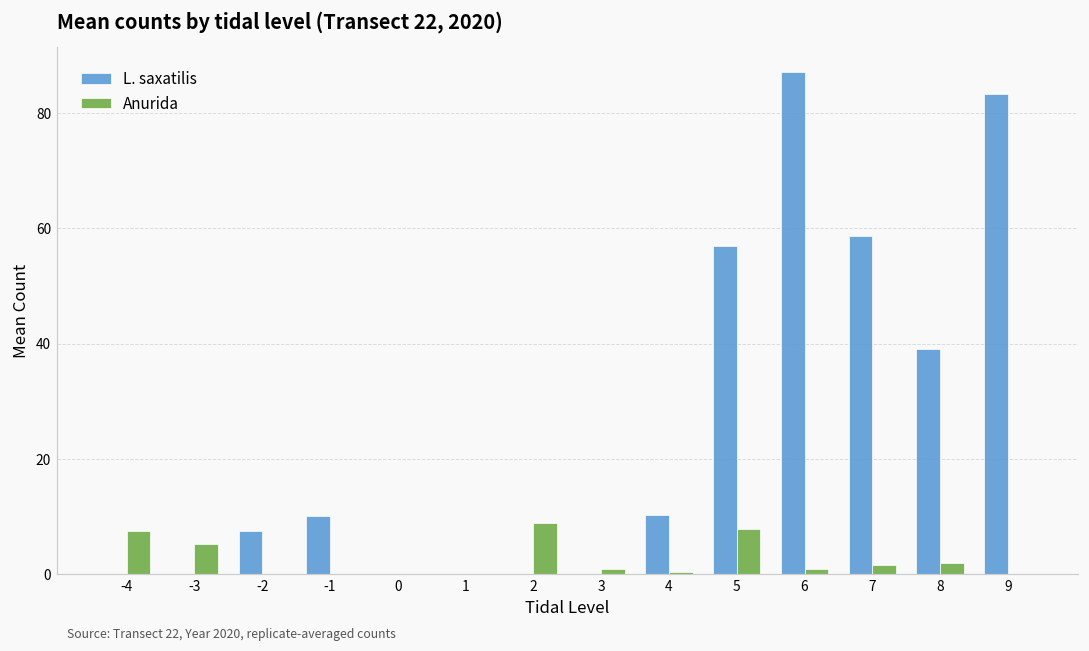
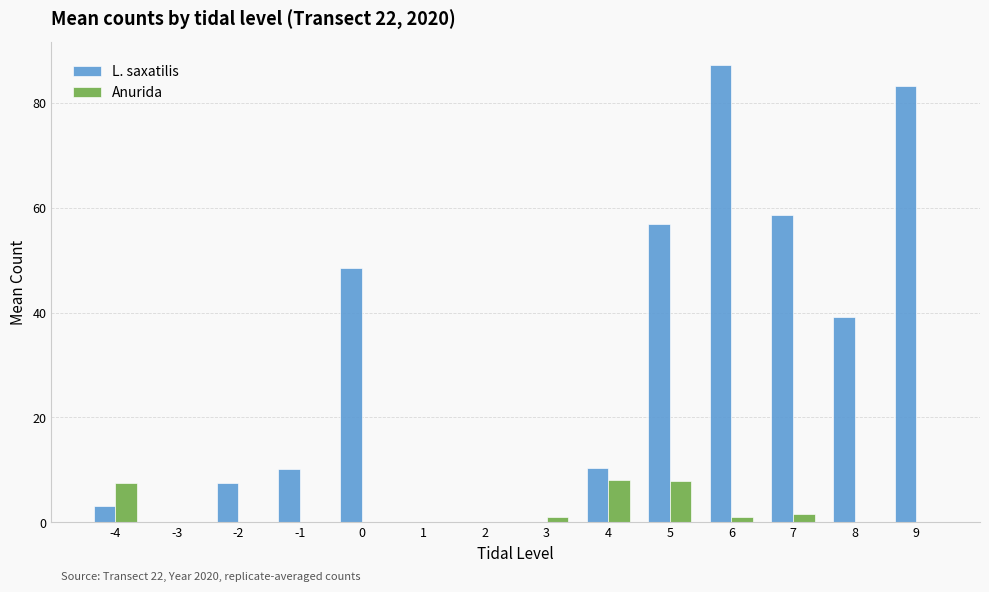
  {
    "L. saxatilis": {
-     "-4": 0,
+     "-4": 3,
      "-3": 0,
      "-2": 8,
      "-1": 10,
-     "0": 0,
+     "0": 49,
      "1": 0,
      "2": 0,
      "3": 0,
      "4": 10,
      "5": 57,
      "6": 87,
      "7": 59,
      "8": 39,
      "9": 83
    },
    "Anurida": {
      "-4": 8,
-     "-3": 5,
+     "-3": 0,
      "-2": 0,
      "-1": 0,
      "0": 0,
      "1": 0,
-     "2": 9,
+     "2": 0,
      "3": 1,
-     "4": 0,
+     "4": 8,
      "5": 8,
      "6": 1,
      "7": 2,
-     "8": 2,
+     "8": 0,
      "9": 0
    }
  }
